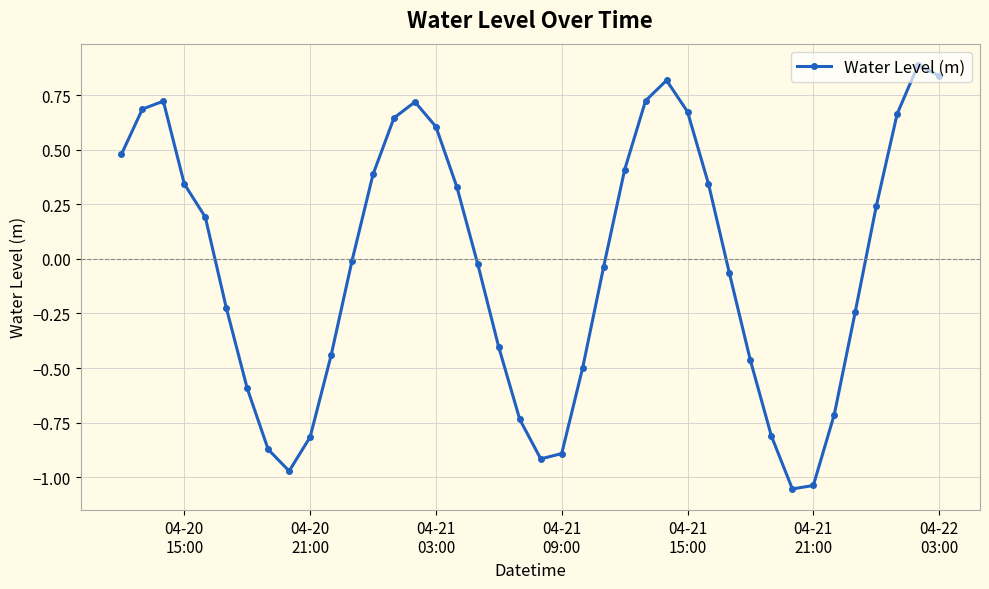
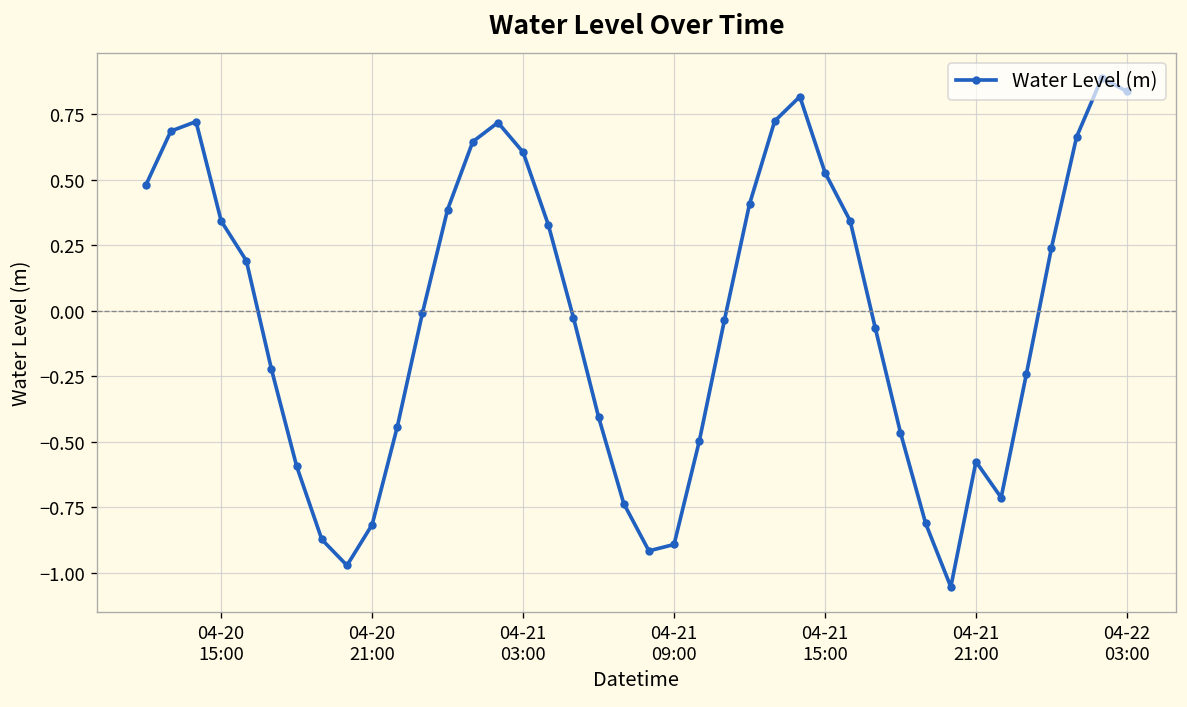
  {
    "04-20 15:00": 0.34,
    "04-20 21:00": -0.82,
    "04-21 03:00": 0.61,
    "04-21 09:00": -0.89,
-   "04-21 15:00": 0.67,
-   "04-21 21:00": -1.04
+   "04-21 15:00": 0.53,
+   "04-21 21:00": -0.58
  }
